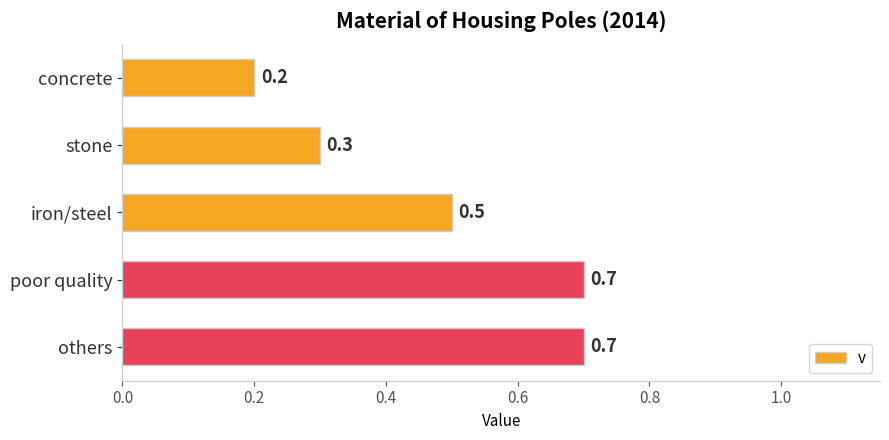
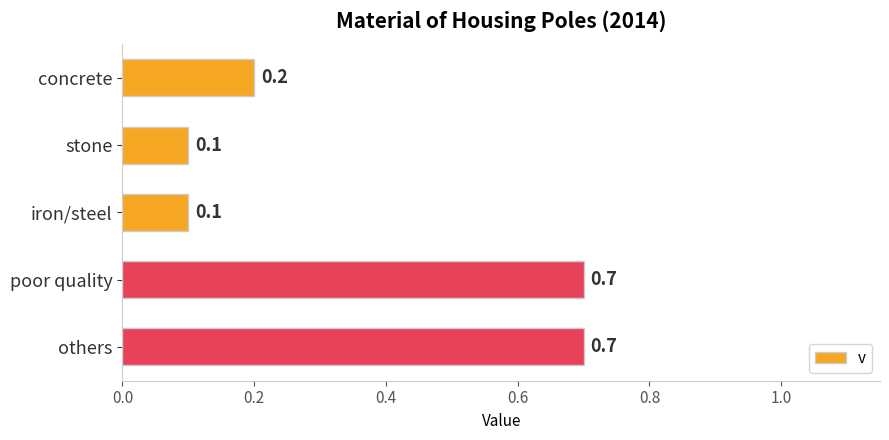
  {
    "concrete": 0.2,
-   "stone": 0.3,
-   "iron/steel": 0.5,
+   "stone": 0.1,
+   "iron/steel": 0.1,
    "poor quality": 0.7,
    "others": 0.7
  }
